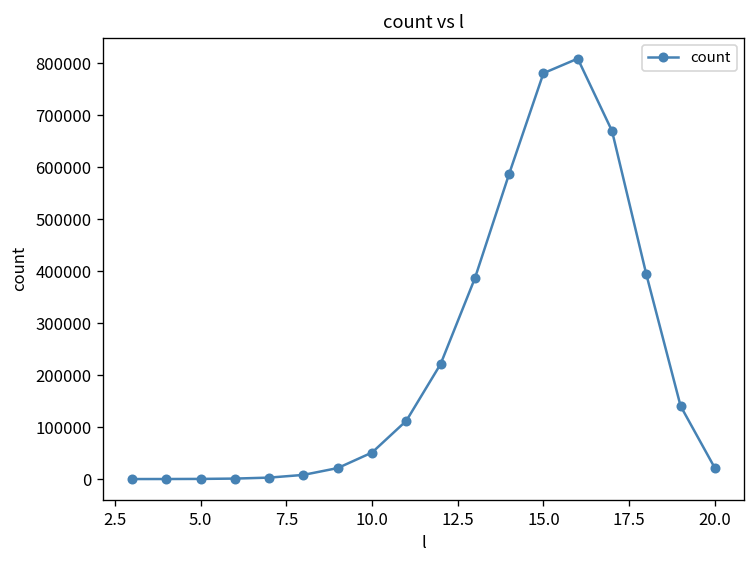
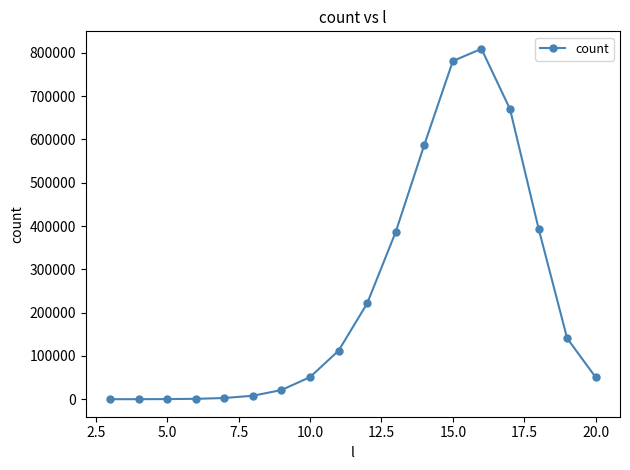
  {
    "5.0": 0,
    "10.0": 50000,
    "15.0": 780000,
-   "20.0": 20000
+   "20.0": 50000
  }
